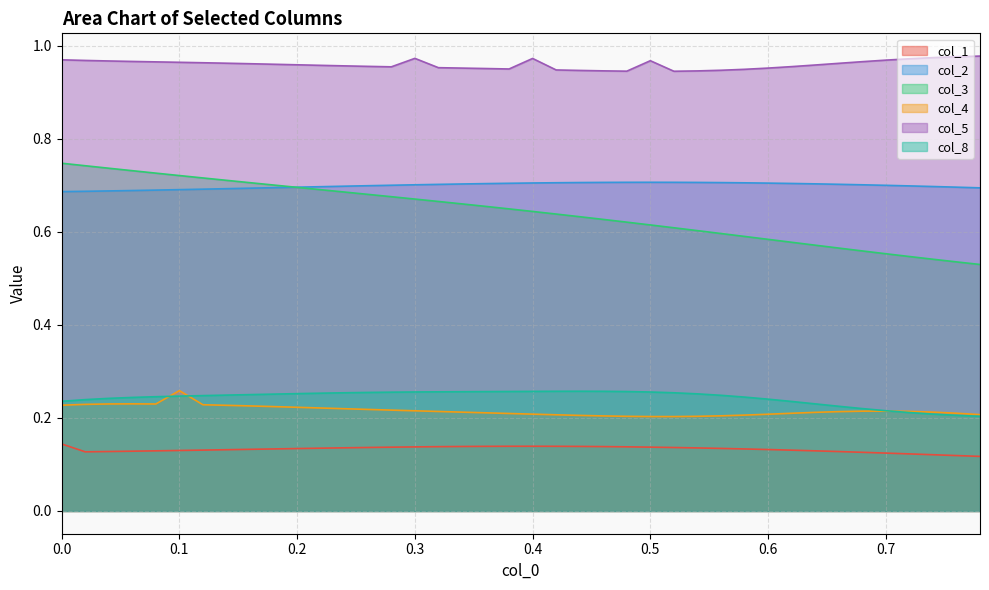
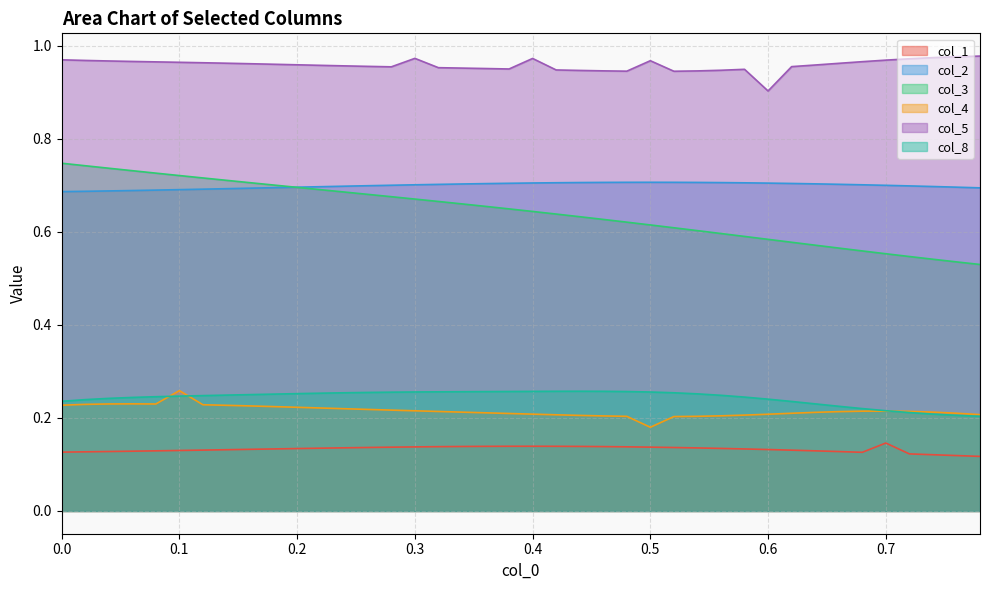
  {
    "col_1": {
-     "0.0": 0.14,
+     "0.0": 0.13,
      "0.1": 0.13,
      "0.2": 0.13,
      "0.3": 0.14,
      "0.4": 0.14,
      "0.5": 0.14,
      "0.6": 0.13,
-     "0.7": 0.12
+     "0.7": 0.15
    },
    "col_4": {
      "0.0": 0.23,
      "0.1": 0.26,
      "0.2": 0.22,
      "0.3": 0.22,
      "0.4": 0.21,
-     "0.5": 0.20,
+     "0.5": 0.18,
      "0.6": 0.21
    },
    "col_5": {
      "0.0": 0.97,
      "0.1": 0.96,
      "0.2": 0.96,
      "0.3": 0.97,
      "0.4": 0.97,
      "0.5": 0.97,
-     "0.6": 0.95,
+     "0.6": 0.90,
      "0.7": 0.97
    }
  }
